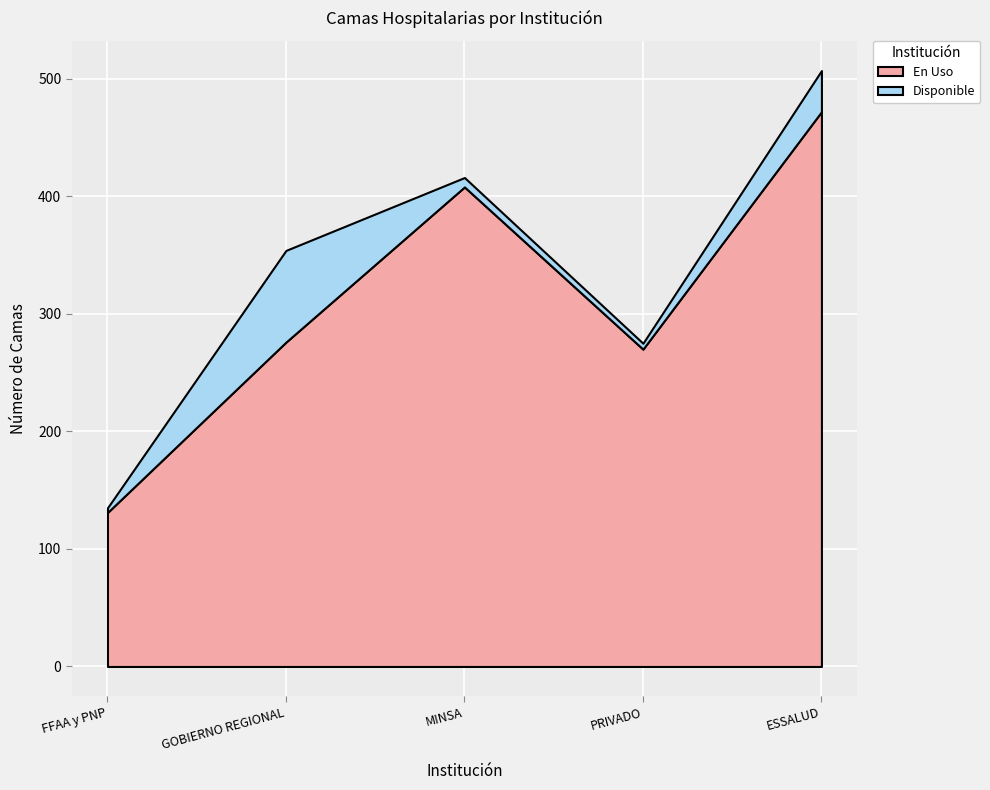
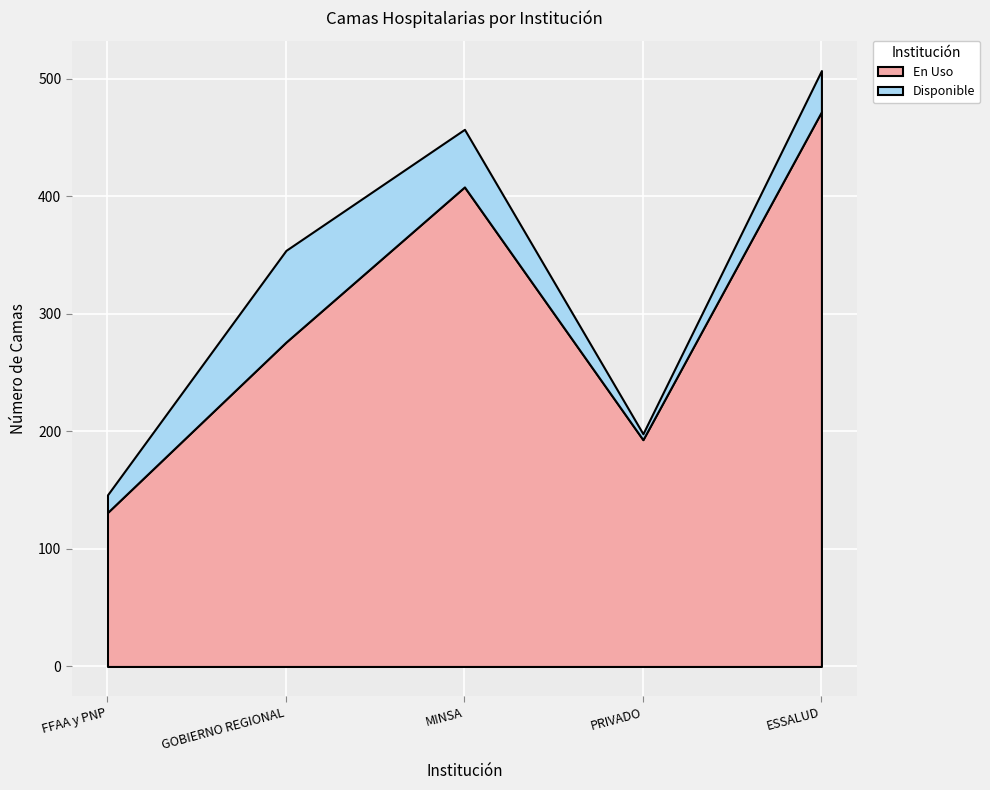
  {
    "En Uso": {
-     "PRIVADO": 270
+     "PRIVADO": 193
    },
    "Disponible": {
-     "FFAA y PNP": 4,
+     "FFAA y PNP": 15,
      "GOBIERNO REGIONAL": 78,
-     "MINSA": 8,
+     "MINSA": 49,
      "PRIVADO": 5,
      "ESSALUD": 35
    }
  }
